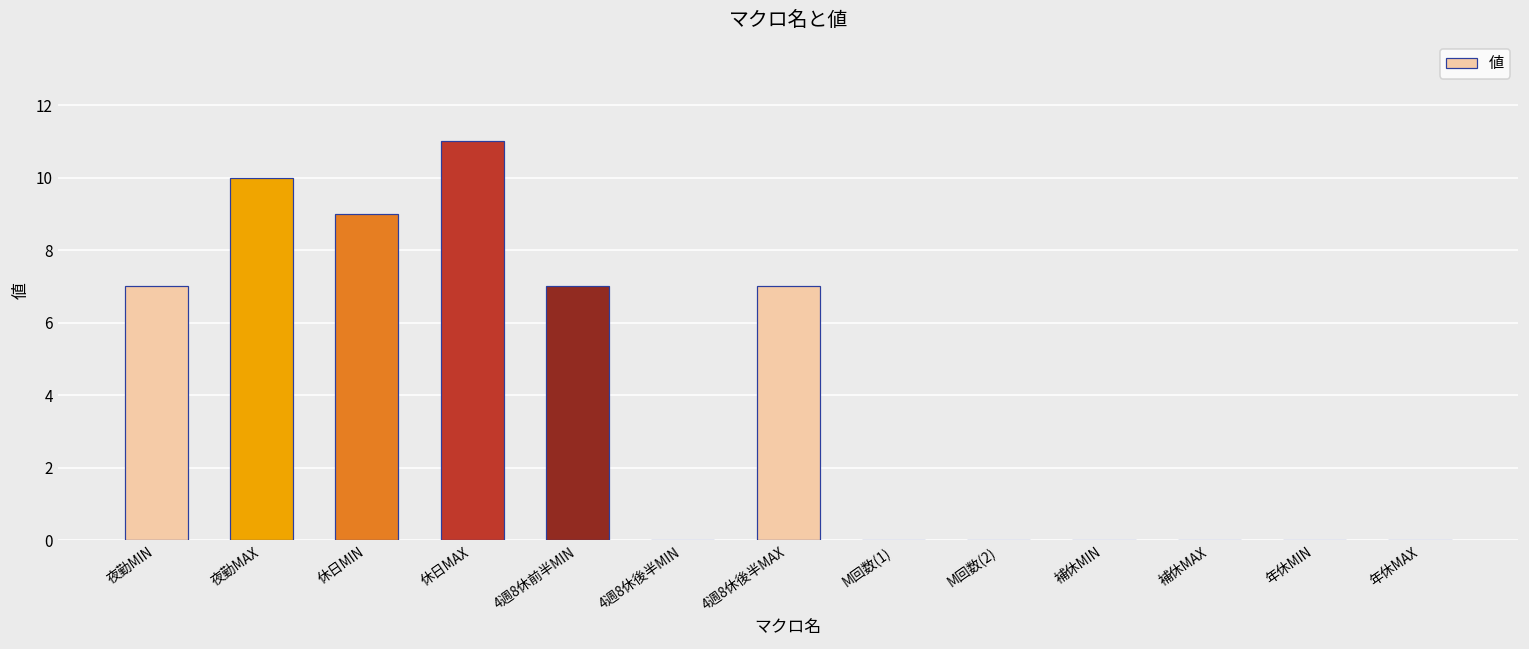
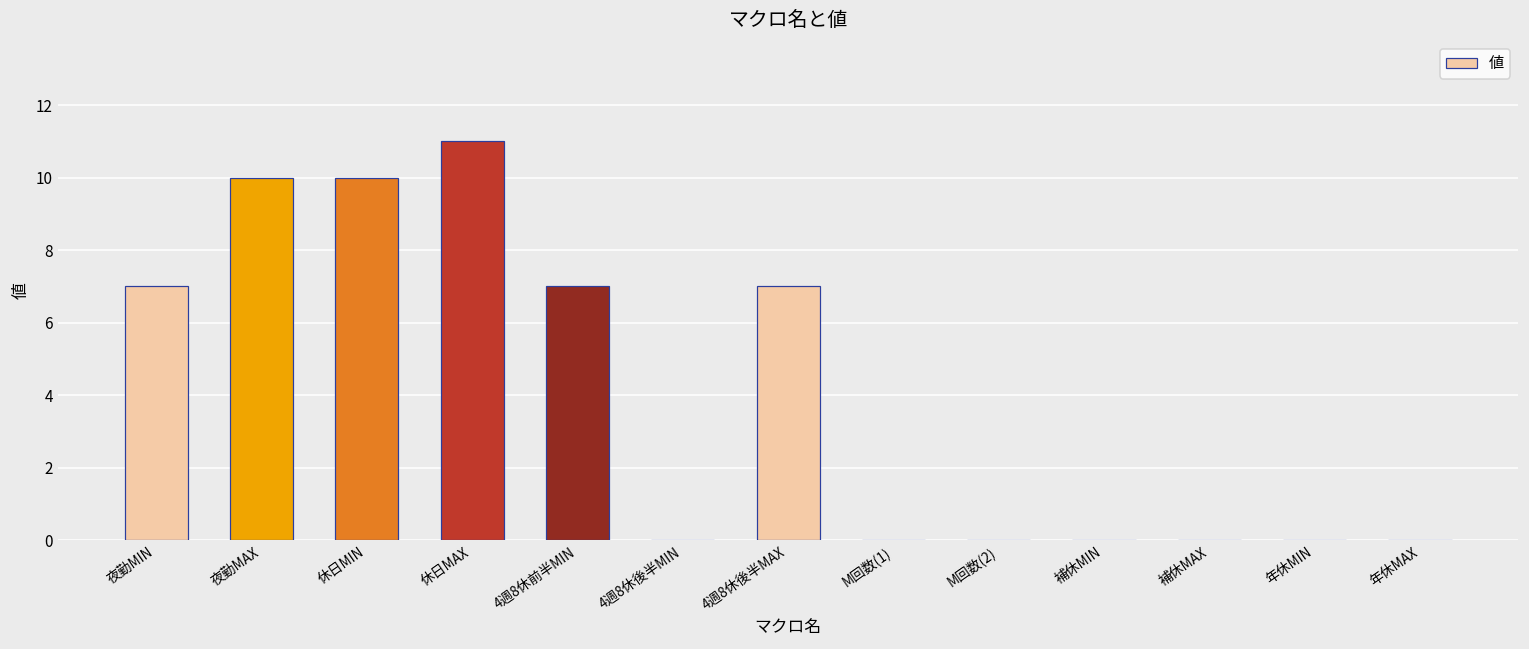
  {
    "夜勤MIN": 7,
    "夜勤MAX": 10,
-   "休日MIN": 9,
+   "休日MIN": 10,
    "休日MAX": 11,
    "4週8休前半MIN": 7,
    "4週8休後半MIN": 0,
    "4週8休後半MAX": 7,
    "M回数(1)": 0,
    "M回数(2)": 0,
    "補休MIN": 0,
    "補休MAX": 0,
    "年休MIN": 0,
    "年休MAX": 0
  }
